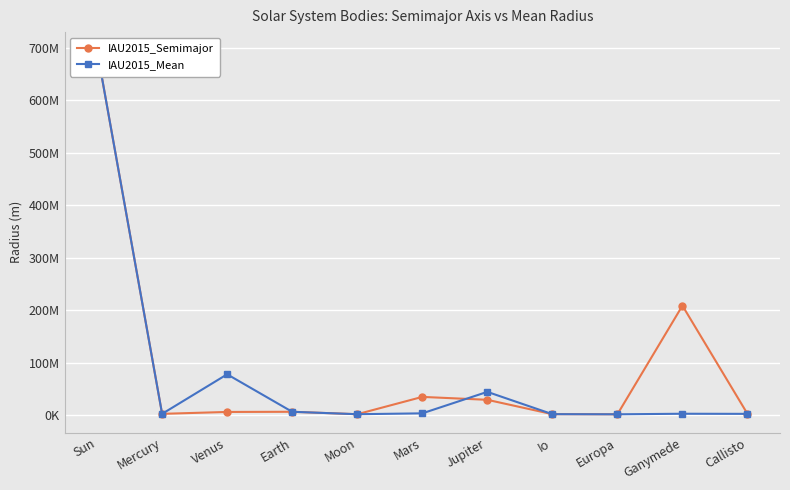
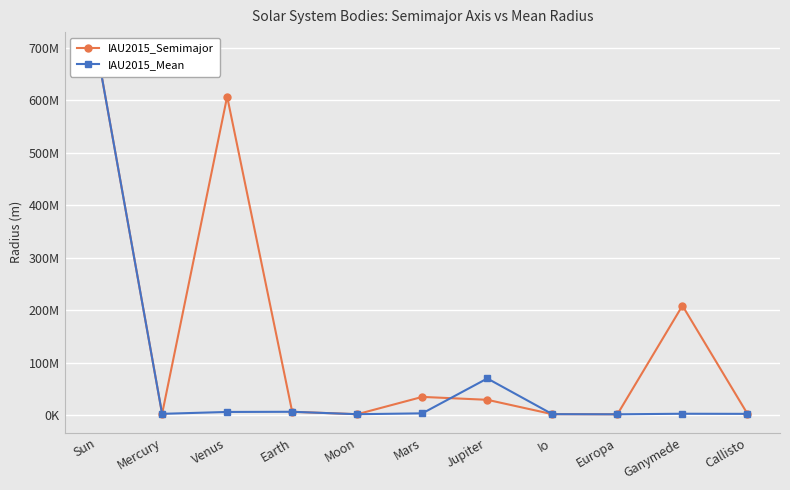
  {
    "IAU2015_Semimajor": {
-     "Venus": 10000000,
+     "Venus": 610000000,
      "Mars": 30000000,
      "Jupiter": 30000000,
      "Ganymede": 210000000
    },
    "IAU2015_Mean": {
-     "Venus": 80000000,
+     "Venus": 10000000,
      "Mars": 0,
-     "Jupiter": 40000000,
+     "Jupiter": 70000000,
      "Ganymede": 0
    }
  }
